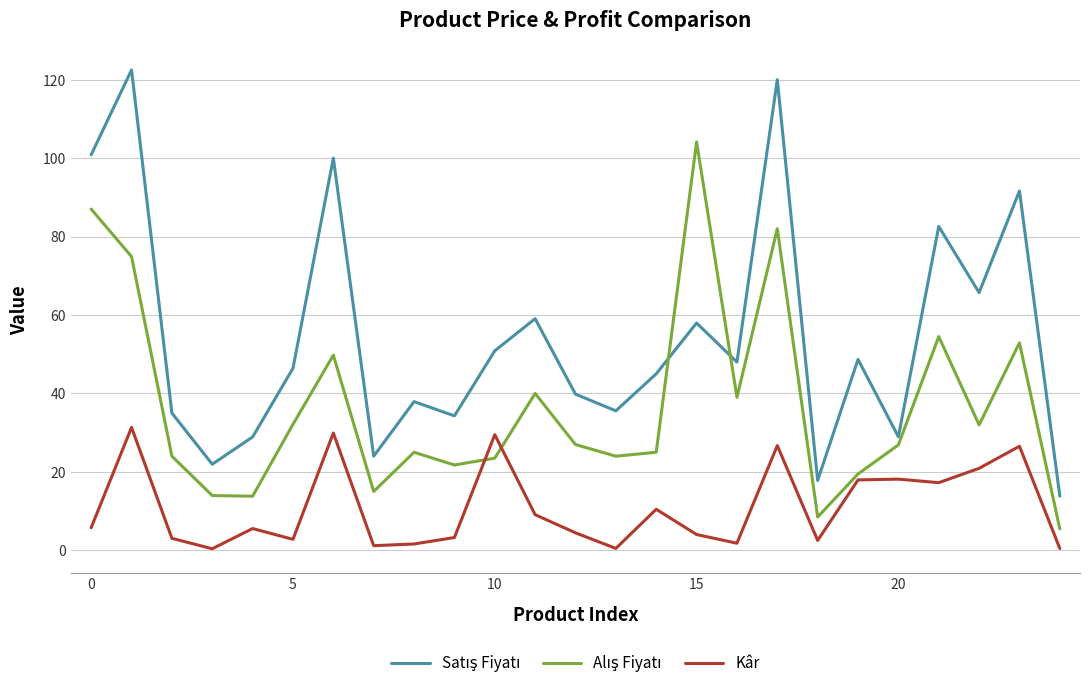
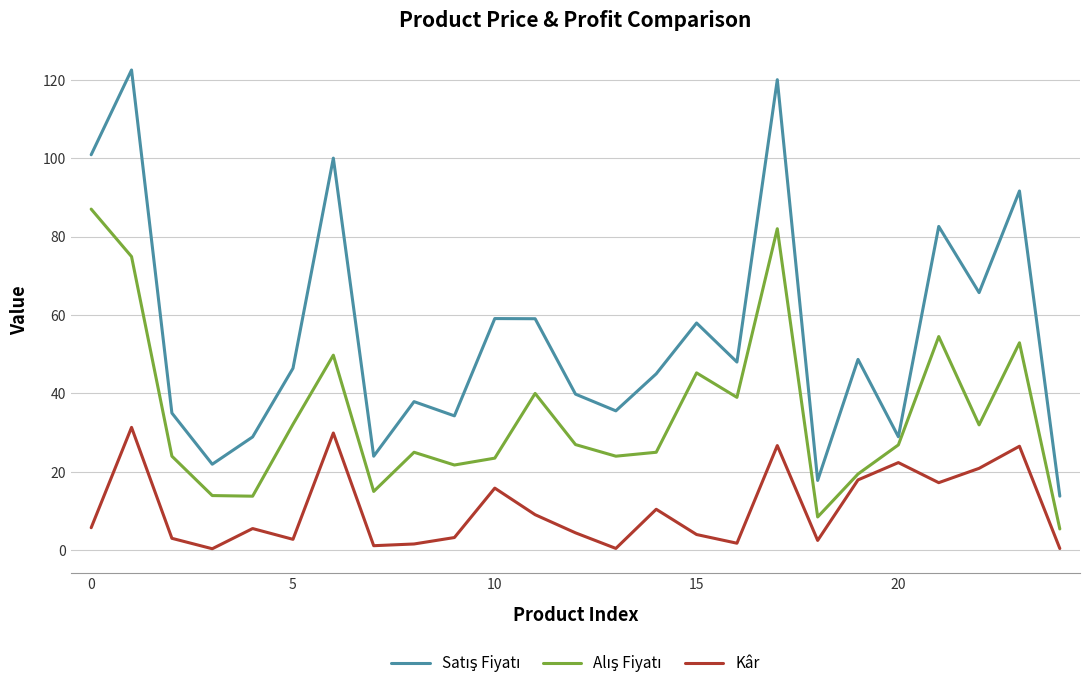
  {
    "Satış Fiyatı": {
      "0": 101,
      "5": 46,
-     "10": 51,
+     "10": 59,
      "15": 58,
      "20": 29
    },
    "Alış Fiyatı": {
      "0": 87,
      "5": 32,
      "10": 23,
-     "15": 104,
+     "15": 45,
      "20": 27
    },
    "Kâr": {
      "0": 6,
      "5": 3,
-     "10": 29,
+     "10": 16,
      "15": 4,
-     "20": 18
+     "20": 22
    }
  }
